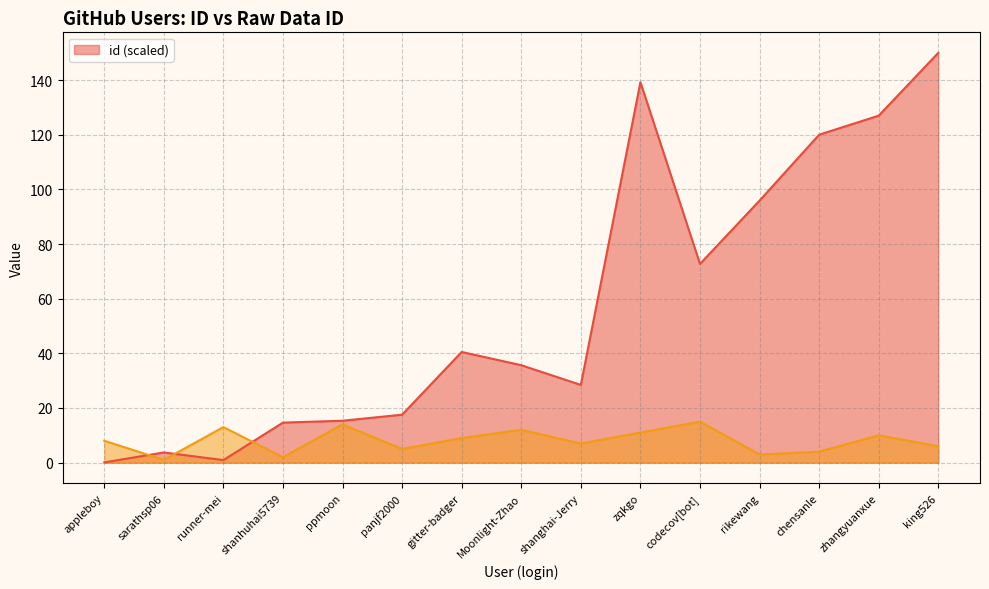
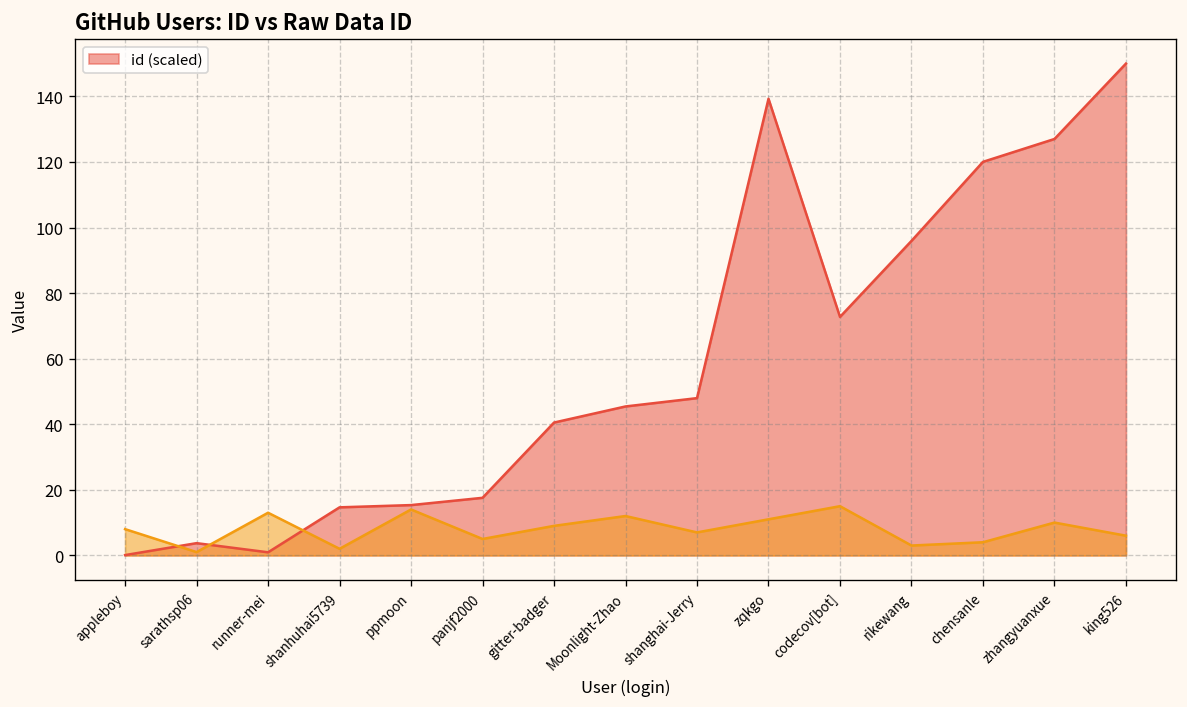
  {
    "id (scaled)": {
      "appleboy": 0,
      "sarathsp06": 4,
      "runner-mei": 1,
      "shanhuhai5739": 15,
      "ppmoon": 15,
      "panjf2000": 18,
      "gitter-badger": 41,
-     "Moonlight-Zhao": 36,
-     "shanghai-Jerry": 28,
+     "Moonlight-Zhao": 45,
+     "shanghai-Jerry": 48,
      "zqkgo": 139,
      "codecov[bot]": 73,
      "rikewang": 96,
      "chensanle": 120,
      "zhangyuanxue": 127,
      "king526": 150
    }
  }
